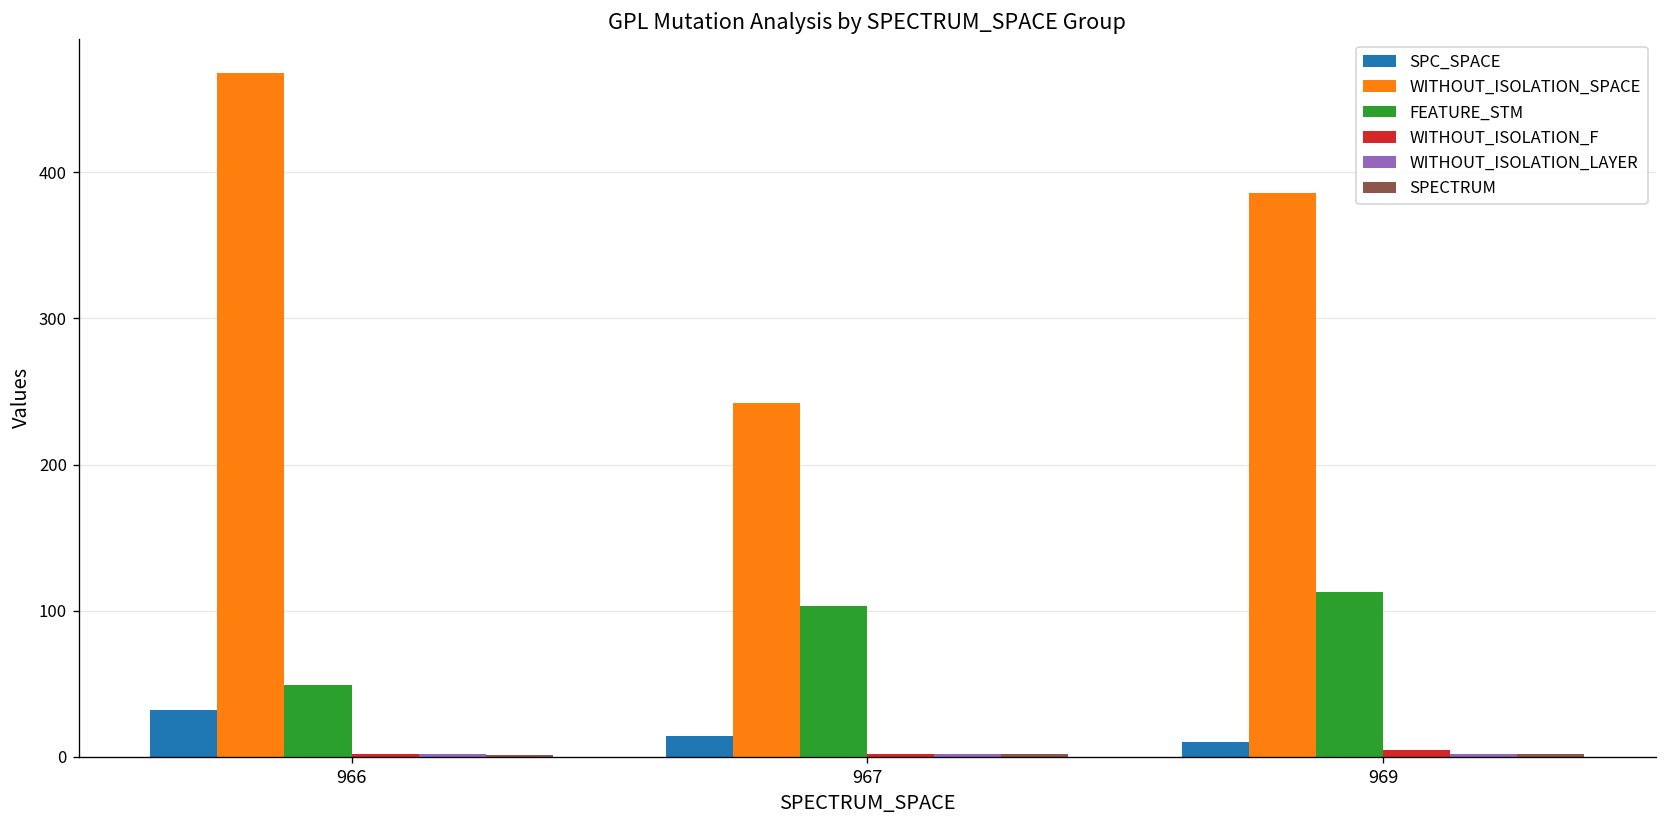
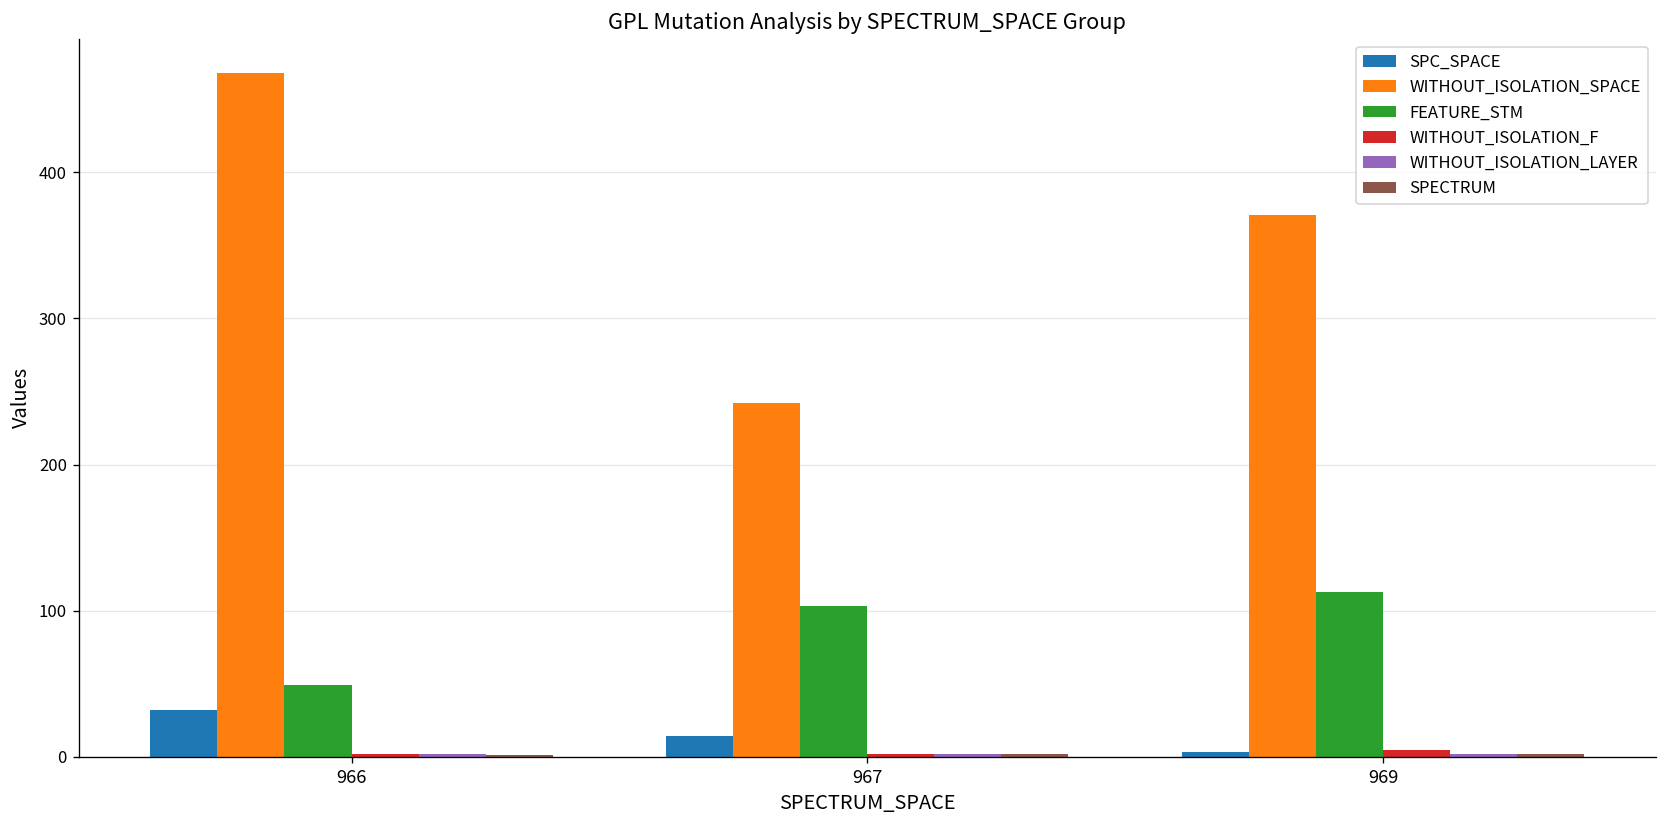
  {
    "SPC_SPACE": {
      "966": 32,
      "967": 14,
-     "969": 10
+     "969": 3
    },
    "WITHOUT_ISOLATION_SPACE": {
      "966": 468,
      "967": 242,
-     "969": 386
+     "969": 371
    },
    "FEATURE_STM": {
      "966": 49,
      "967": 103,
      "969": 113
    },
    "WITHOUT_ISOLATION_F": {
      "969": 5
    }
  }
